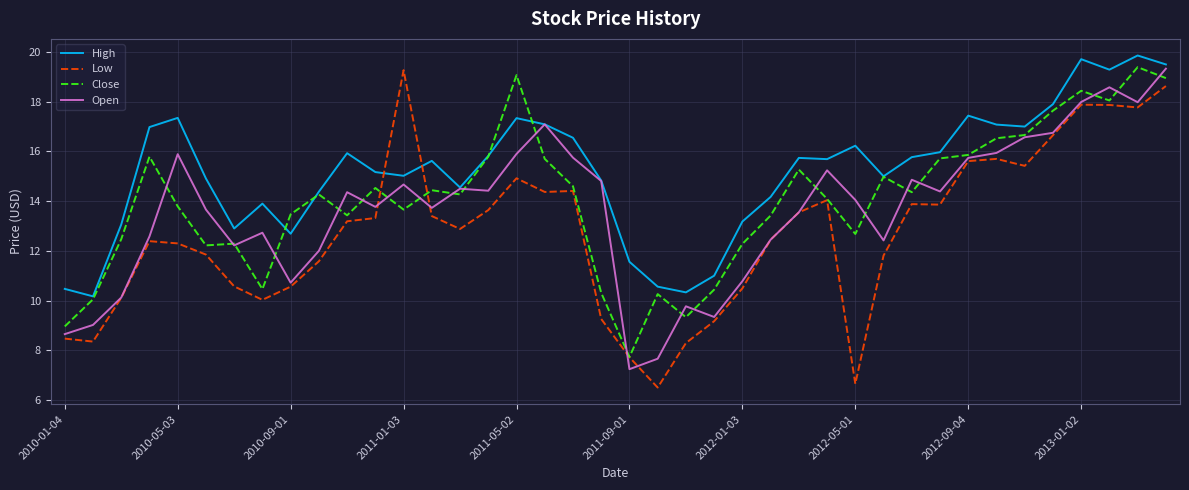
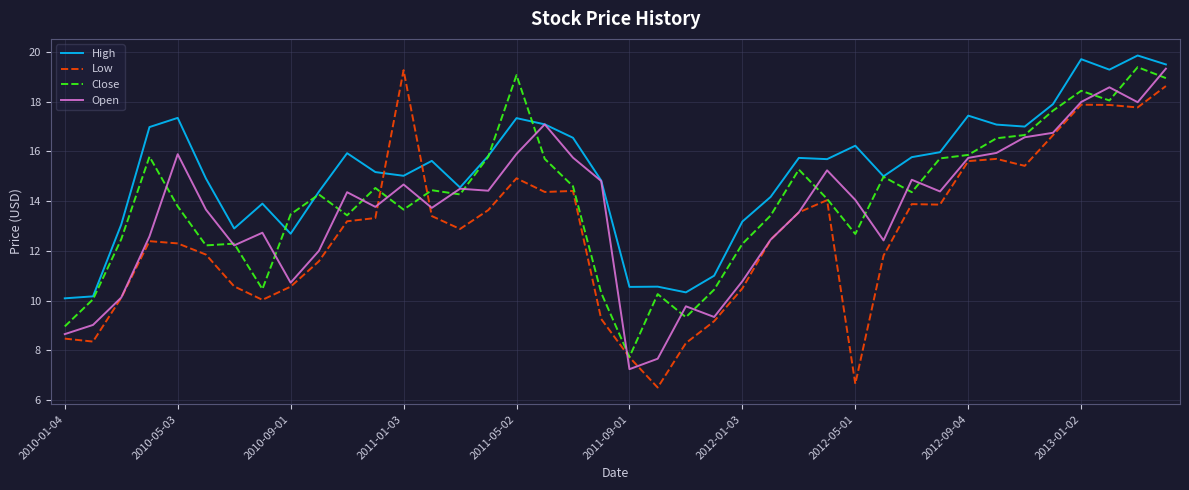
  {
    "High": {
-     "2010-01-04": 10.5,
+     "2010-01-04": 10.1,
      "2010-05-03": 17.4,
      "2010-09-01": 12.7,
      "2011-01-03": 15.0,
      "2011-05-02": 17.3,
-     "2011-09-01": 11.6,
+     "2011-09-01": 10.6,
      "2012-01-03": 13.2,
      "2012-05-01": 16.2,
      "2012-09-04": 17.4,
      "2013-01-02": 19.7
    },
    "Low": {
      "2010-01-04": 8.5,
      "2010-05-03": 12.3,
      "2010-09-01": 10.6,
      "2011-01-03": 19.3,
      "2011-05-02": 14.9,
      "2012-01-03": 10.5,
      "2012-05-01": 6.7,
      "2012-09-04": 15.6,
      "2013-01-02": 17.9
    },
    "Close": {
      "2010-01-04": 9.0,
      "2010-05-03": 13.8,
      "2010-09-01": 13.5,
      "2011-01-03": 13.7,
      "2011-05-02": 19.1,
      "2012-01-03": 12.3,
      "2012-05-01": 12.7,
      "2012-09-04": 15.9,
      "2013-01-02": 18.4
    },
    "Open": {
      "2010-01-04": 8.7,
      "2010-05-03": 15.9,
      "2010-09-01": 10.7,
      "2011-01-03": 14.7,
      "2011-05-02": 15.9,
      "2011-09-01": 7.2,
      "2012-01-03": 10.8,
      "2012-05-01": 14.1,
      "2012-09-04": 15.7,
      "2013-01-02": 18.0
    }
  }
